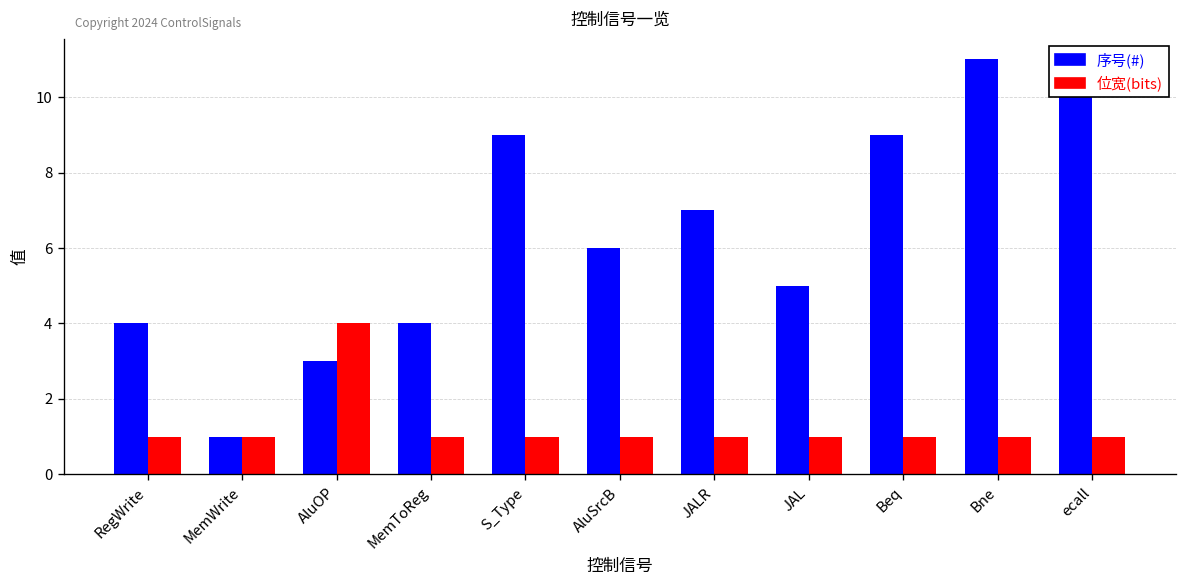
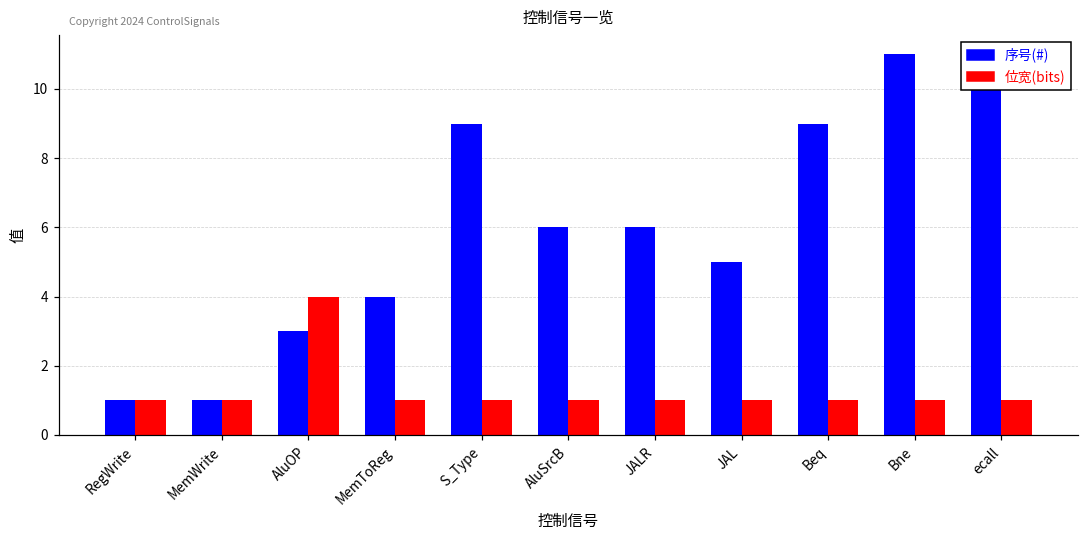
  {
    "序号(#)": {
-     "RegWrite": 4,
+     "RegWrite": 1,
      "MemWrite": 1,
      "AluOP": 3,
      "MemToReg": 4,
      "S_Type": 9,
      "AluSrcB": 6,
-     "JALR": 7,
+     "JALR": 6,
      "JAL": 5,
      "Beq": 9,
      "Bne": 11
    },
    "位宽(bits)": {
      "RegWrite": 1,
      "MemWrite": 1,
      "AluOP": 4,
      "MemToReg": 1,
      "S_Type": 1,
      "AluSrcB": 1,
      "JALR": 1,
      "JAL": 1,
      "Beq": 1,
      "Bne": 1,
      "ecall": 1
    }
  }
